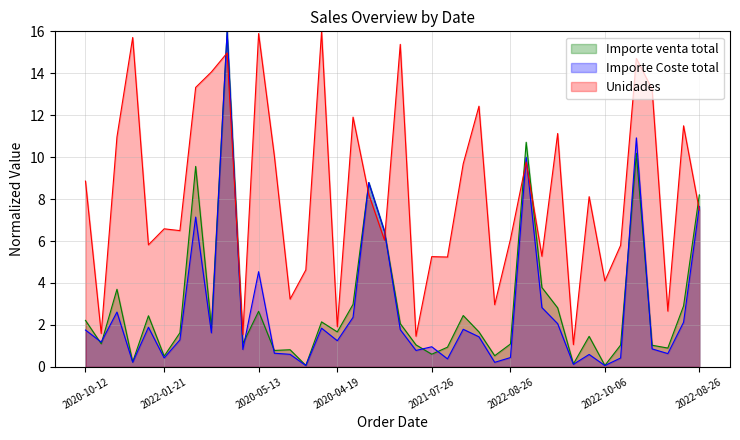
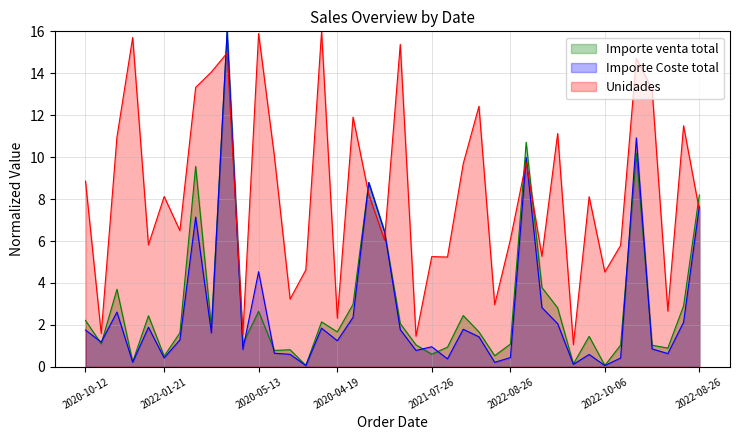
  {
    "Importe venta total": {
      "2020-10-12": 2.2,
      "2020-05-13": 2.7,
      "2020-04-19": 1.7,
      "2021-07-26": 0.6
    },
    "Importe Coste total": {
      "2020-10-12": 1.8,
      "2020-05-13": 4.5,
      "2020-04-19": 1.2,
      "2021-07-26": 1.0
    },
    "Unidades": {
      "2020-10-12": 8.9,
-     "2022-01-21": 6.6,
+     "2022-01-21": 8.1,
      "2020-05-13": 15.9,
-     "2020-04-19": 1.9,
+     "2020-04-19": 2.3,
      "2021-07-26": 5.3,
-     "2022-10-06": 4.1
+     "2022-10-06": 4.5
    }
  }
